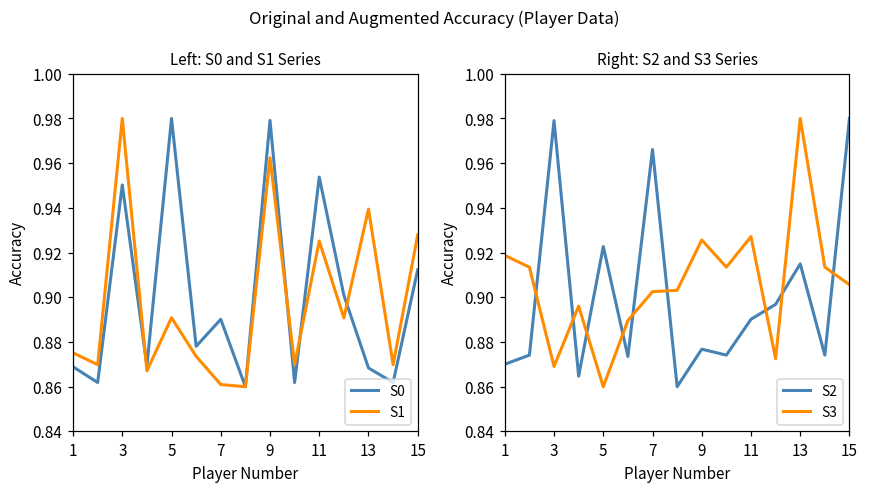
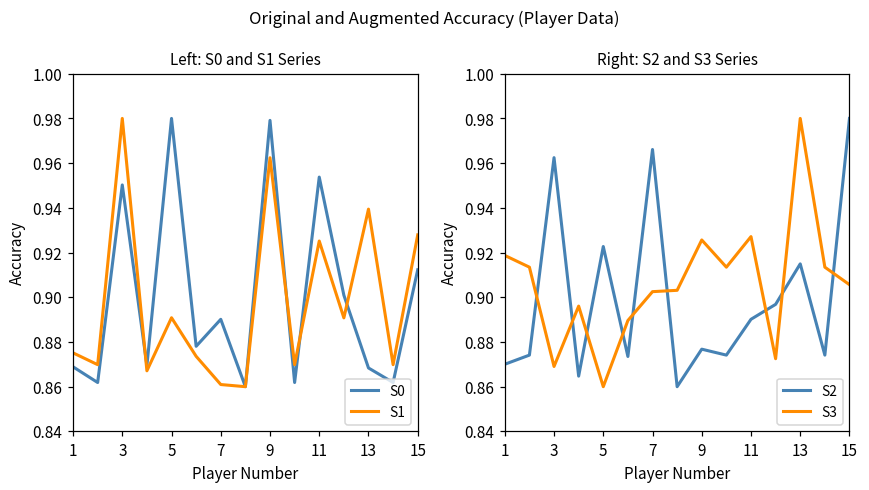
  {
    "Left: S0 and S1 Series": {
      "S0": {
        "1": 0.869,
        "3": 0.950,
        "5": 0.980,
        "7": 0.890,
        "9": 0.979,
        "11": 0.954,
        "13": 0.868,
        "15": 0.912
      },
      "S1": {
        "1": 0.875,
        "3": 0.980,
        "5": 0.891,
        "7": 0.861,
        "9": 0.962,
        "11": 0.925,
        "13": 0.939,
        "15": 0.928
      }
    },
    "Right: S2 and S3 Series": {
      "S2": {
        "1": 0.870,
-       "3": 0.979,
+       "3": 0.962,
        "5": 0.923,
        "7": 0.966,
        "9": 0.877,
        "11": 0.890,
        "13": 0.915,
        "15": 0.980
      },
      "S3": {
        "1": 0.919,
        "3": 0.869,
        "5": 0.860,
        "7": 0.903,
        "9": 0.926,
        "11": 0.927,
        "13": 0.980,
        "15": 0.906
      }
    }
  }
